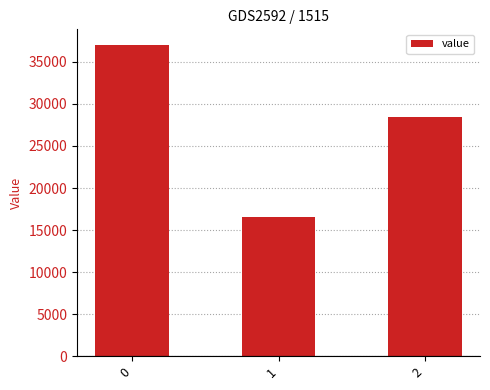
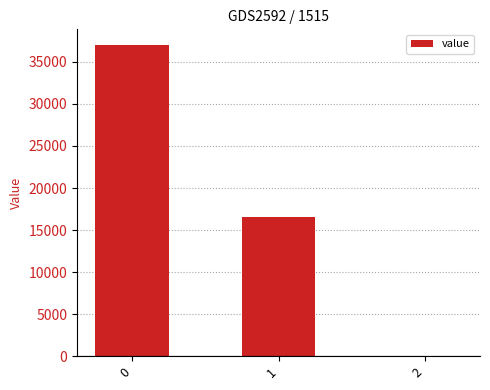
  {
    "0": 37000,
    "1": 17000,
-   "2": 28000
+   "2": 0
  }
